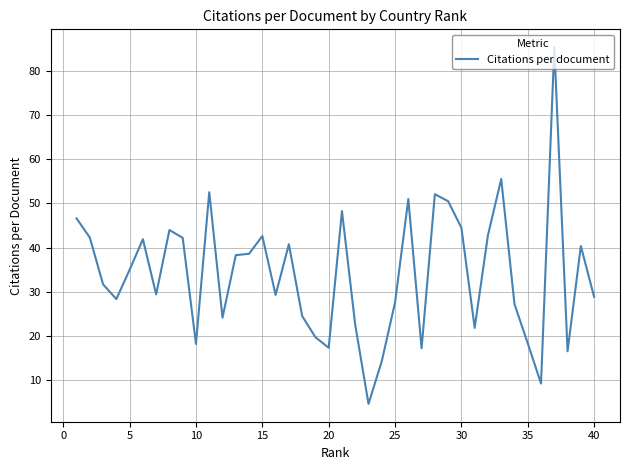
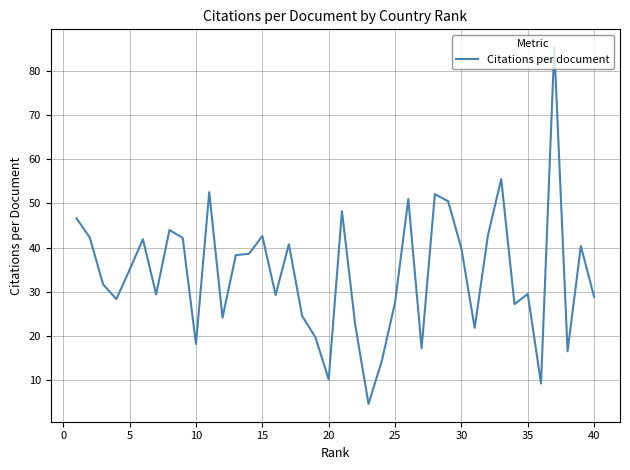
  {
    "5": 35,
    "10": 18,
    "15": 43,
-   "20": 17,
+   "20": 10,
    "25": 28,
-   "30": 45,
-   "35": 18,
+   "30": 40,
+   "35": 30,
    "40": 29
  }
